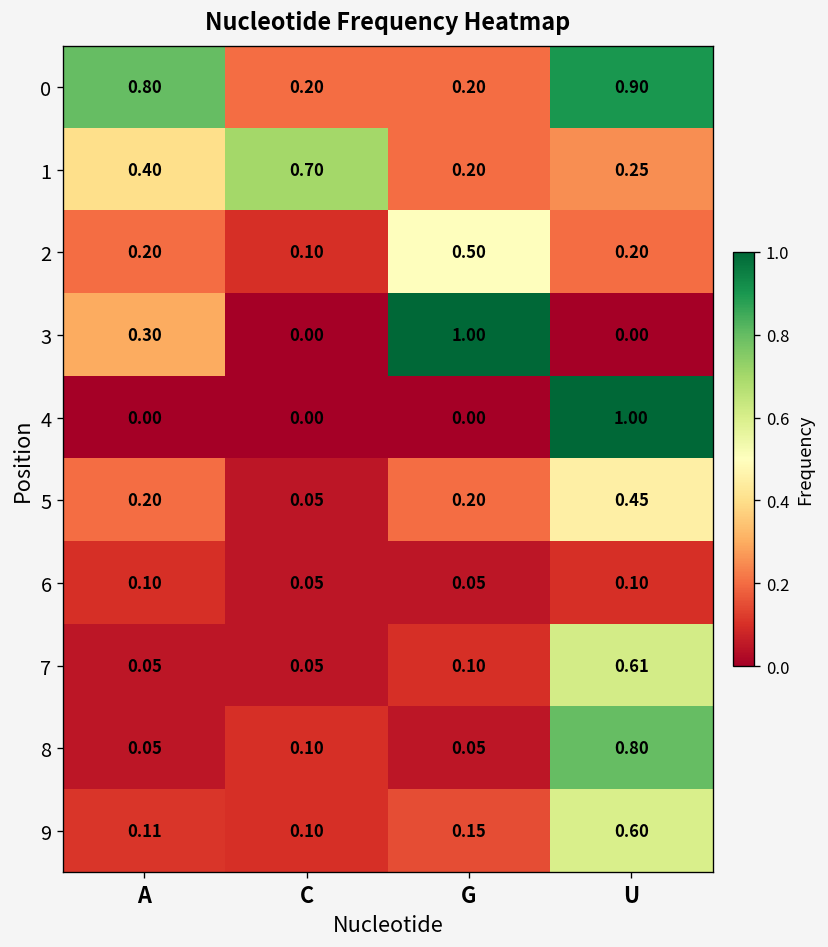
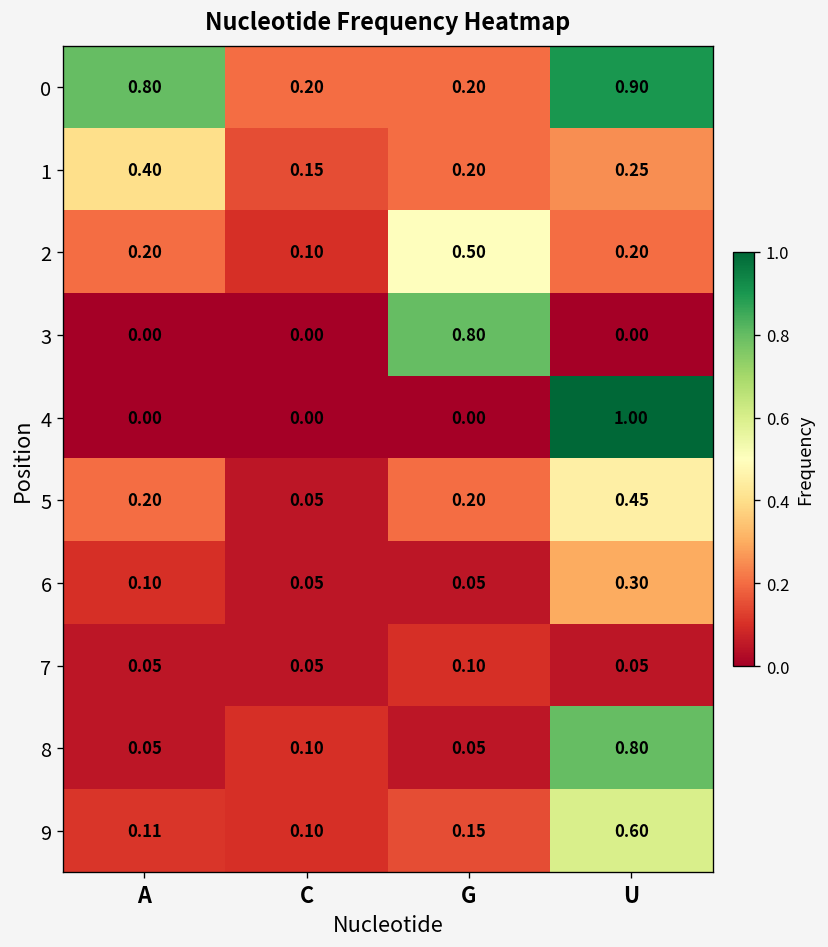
  {
    "0": {
      "A": 0.80,
      "C": 0.20,
      "G": 0.20,
      "U": 0.90
    },
    "1": {
      "A": 0.40,
-     "C": 0.70,
+     "C": 0.15,
      "G": 0.20,
      "U": 0.25
    },
    "2": {
      "A": 0.20,
      "C": 0.10,
      "G": 0.50,
      "U": 0.20
    },
    "3": {
-     "A": 0.30,
+     "A": 0.00,
      "C": 0.00,
-     "G": 1.00,
+     "G": 0.80,
      "U": 0.00
    },
    "4": {
      "A": 0.00,
      "C": 0.00,
      "G": 0.00,
      "U": 1.00
    },
    "5": {
      "A": 0.20,
      "C": 0.05,
      "G": 0.20,
      "U": 0.45
    },
    "6": {
      "A": 0.10,
      "C": 0.05,
      "G": 0.05,
-     "U": 0.10
+     "U": 0.30
    },
    "7": {
      "A": 0.05,
      "C": 0.05,
      "G": 0.10,
-     "U": 0.61
+     "U": 0.05
    },
    "8": {
      "A": 0.05,
      "C": 0.10,
      "G": 0.05,
      "U": 0.80
    },
    "9": {
      "A": 0.11,
      "C": 0.10,
      "G": 0.15,
      "U": 0.60
    }
  }
